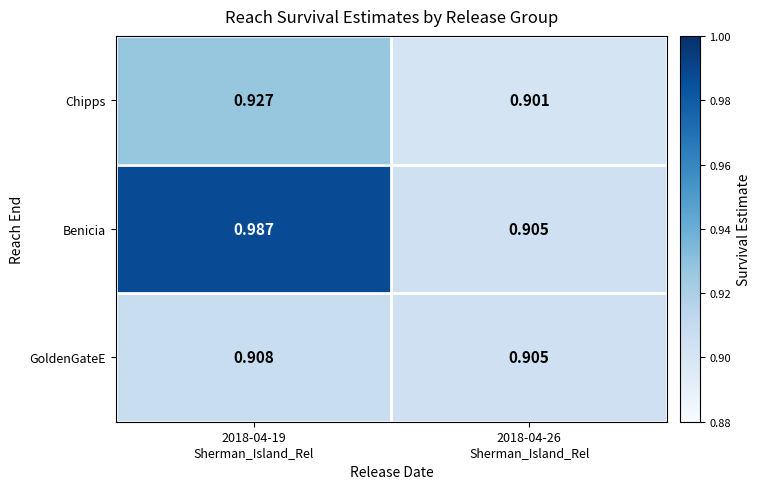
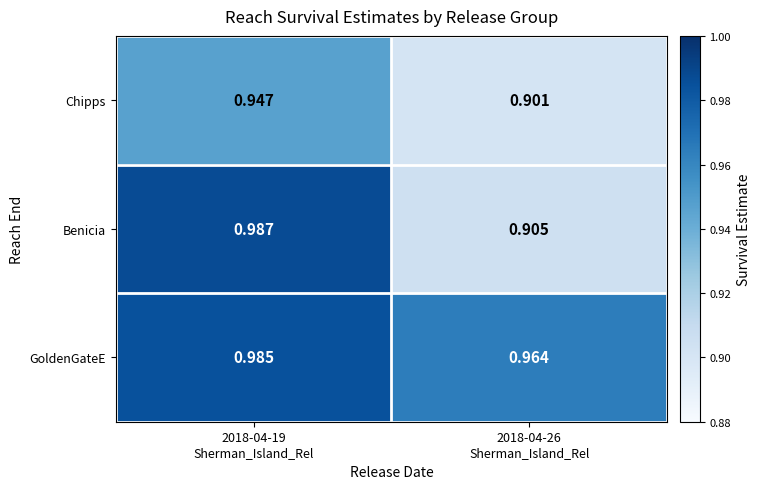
  {
    "Chipps": {
-     "2018-04-19 Sherman_Island_Rel": 0.927,
+     "2018-04-19 Sherman_Island_Rel": 0.947,
      "2018-04-26 Sherman_Island_Rel": 0.901
    },
    "Benicia": {
      "2018-04-19 Sherman_Island_Rel": 0.987,
      "2018-04-26 Sherman_Island_Rel": 0.905
    },
    "GoldenGateE": {
-     "2018-04-19 Sherman_Island_Rel": 0.908,
-     "2018-04-26 Sherman_Island_Rel": 0.905
+     "2018-04-19 Sherman_Island_Rel": 0.985,
+     "2018-04-26 Sherman_Island_Rel": 0.964
    }
  }
